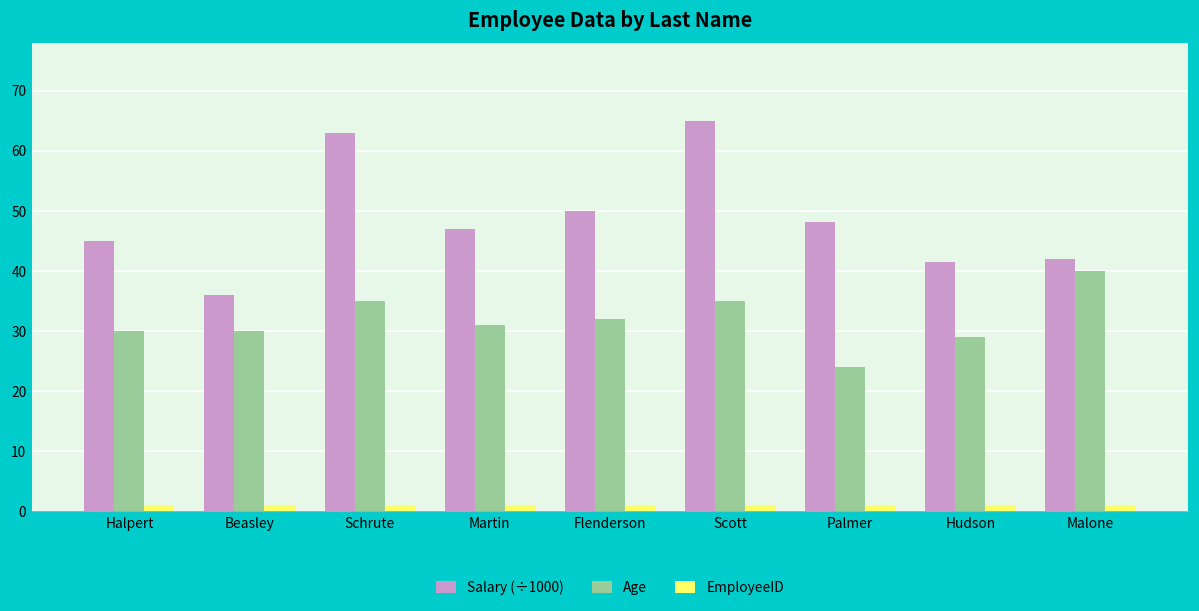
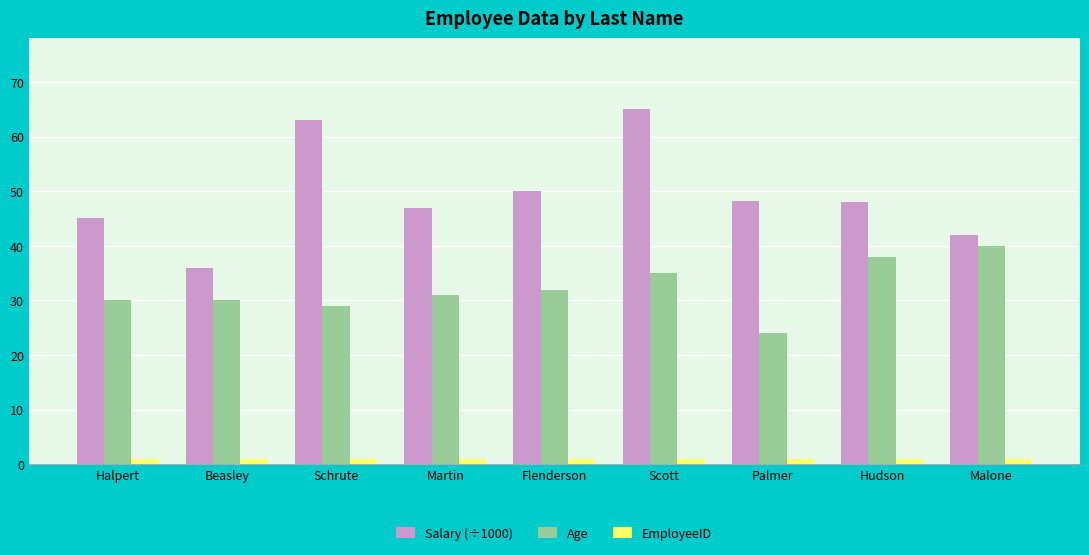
  {
    "Salary (÷1000)": {
      "Halpert": 45,
      "Beasley": 36,
      "Schrute": 63,
      "Martin": 47,
      "Flenderson": 50,
      "Scott": 65,
      "Palmer": 48,
-     "Hudson": 42,
+     "Hudson": 48,
      "Malone": 42
    },
    "Age": {
      "Halpert": 30,
      "Beasley": 30,
-     "Schrute": 35,
+     "Schrute": 29,
      "Martin": 31,
      "Flenderson": 32,
      "Scott": 35,
      "Palmer": 24,
-     "Hudson": 29,
+     "Hudson": 38,
      "Malone": 40
    },
    "EmployeeID": {
      "Halpert": 1,
      "Beasley": 1,
      "Schrute": 1,
      "Martin": 1,
      "Flenderson": 1,
      "Scott": 1,
      "Palmer": 1,
      "Hudson": 1,
      "Malone": 1
    }
  }
